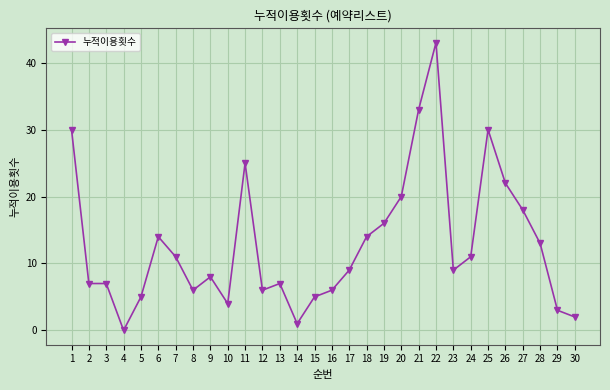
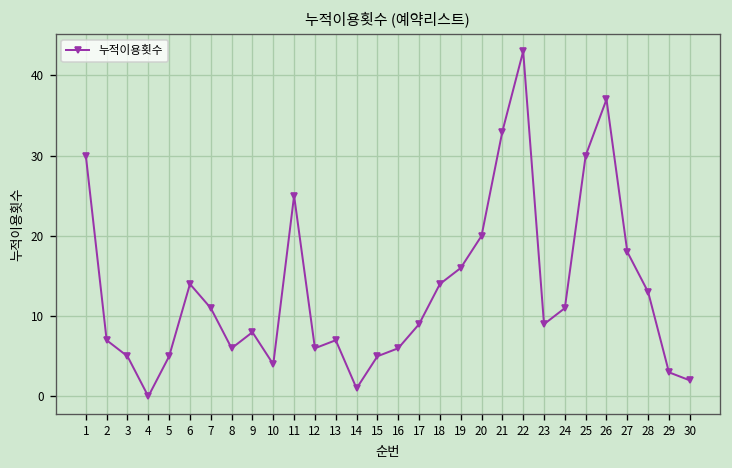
  {
    "1": 30,
    "2": 7,
-   "3": 7,
+   "3": 5,
    "4": 0,
    "5": 5,
    "6": 14,
    "7": 11,
    "8": 6,
    "9": 8,
    "10": 4,
    "11": 25,
    "12": 6,
    "13": 7,
    "14": 1,
    "15": 5,
    "16": 6,
    "17": 9,
    "18": 14,
    "19": 16,
    "20": 20,
    "21": 33,
    "22": 43,
    "23": 9,
    "24": 11,
    "25": 30,
-   "26": 22,
+   "26": 37,
    "27": 18,
    "28": 13,
    "29": 3,
    "30": 2
  }
